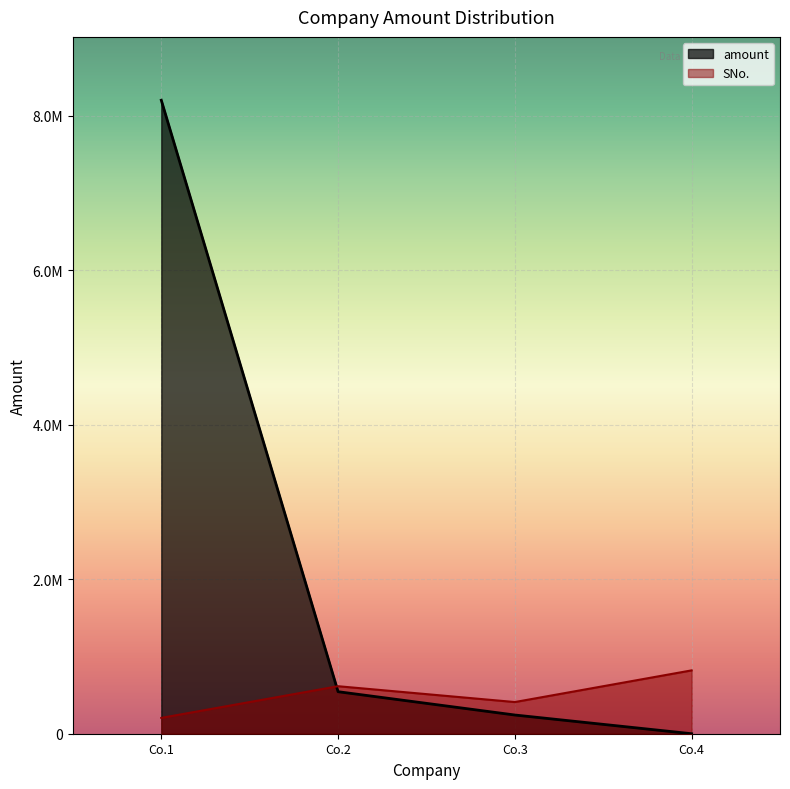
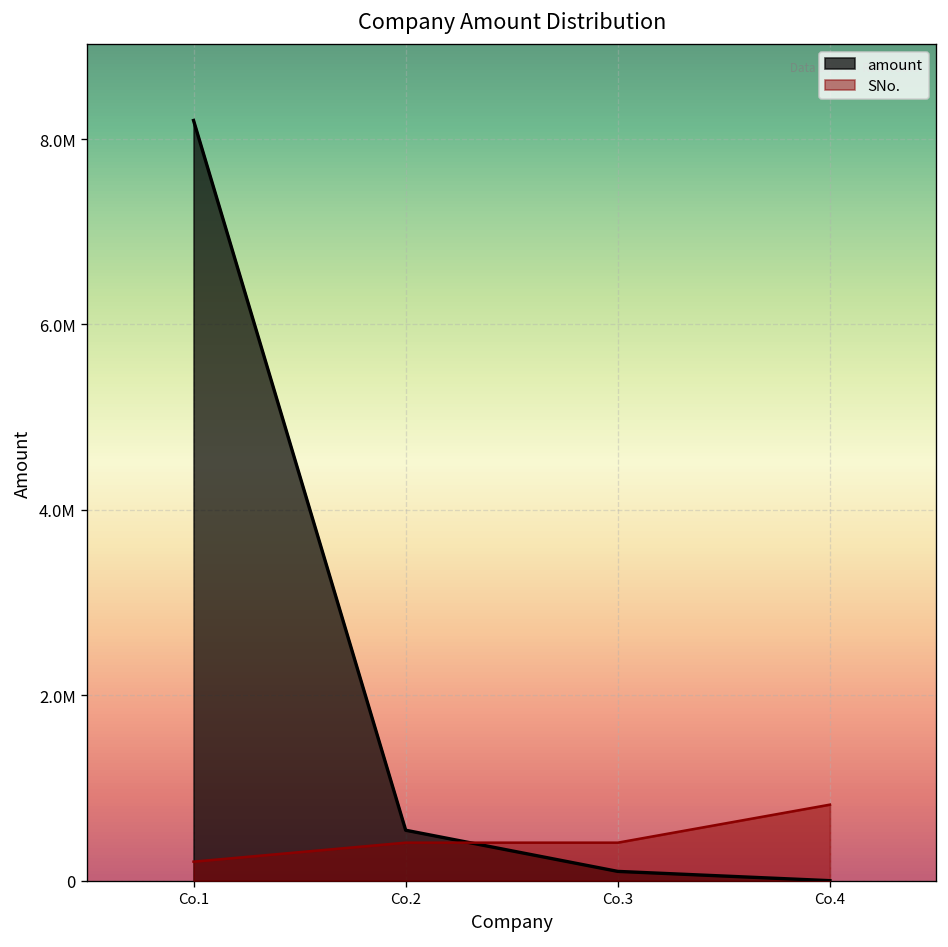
  {
    "amount": {
      "Co.1": 8200000,
      "Co.2": 500000,
-     "Co.3": 200000,
+     "Co.3": 100000,
      "Co.4": 0
    },
    "SNo.": {
      "Co.1": 200000,
-     "Co.2": 600000,
+     "Co.2": 400000,
      "Co.3": 400000,
      "Co.4": 800000
    }
  }
